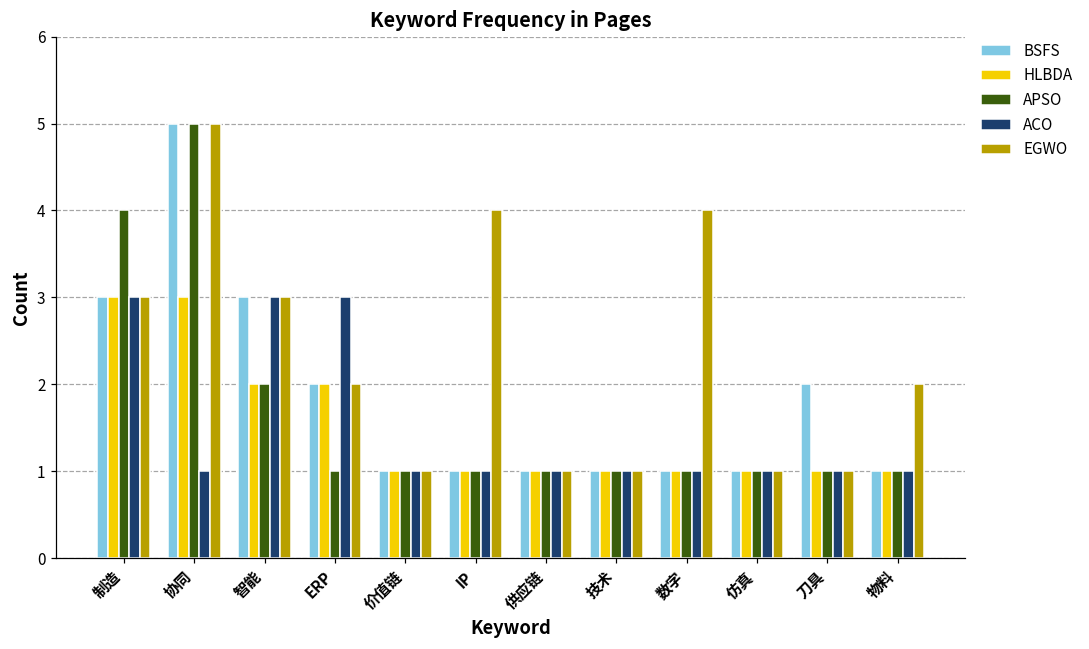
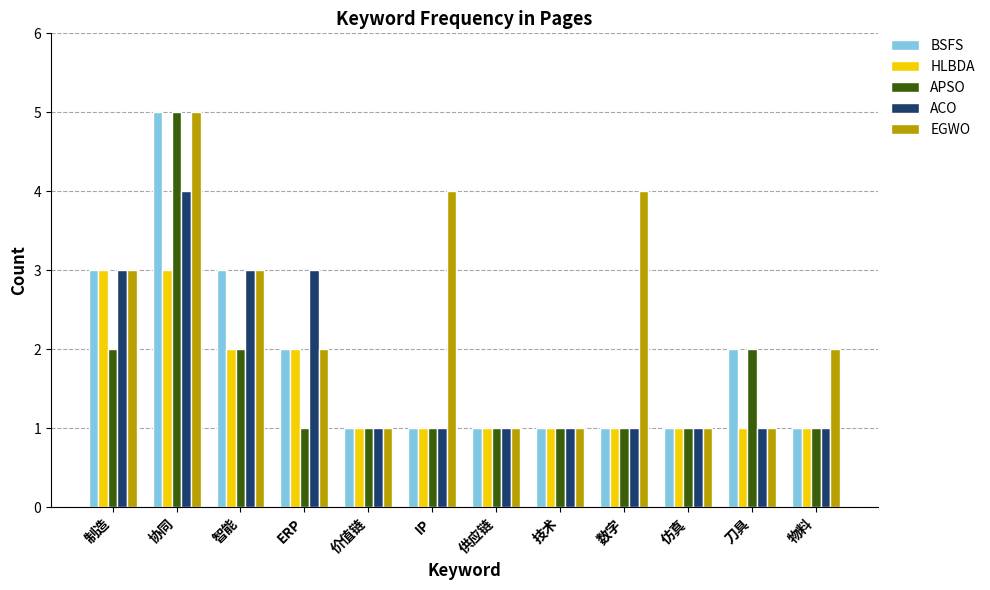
  {
    "BSFS": {
      "制造": 3,
      "协同": 5,
      "智能": 3,
      "ERP": 2,
      "价值链": 1,
      "IP": 1,
      "供应链": 1,
      "技术": 1,
      "数字": 1,
      "仿真": 1,
      "刀具": 2,
      "物料": 1
    },
    "HLBDA": {
      "制造": 3,
      "协同": 3,
      "智能": 2,
      "ERP": 2,
      "价值链": 1,
      "IP": 1,
      "供应链": 1,
      "技术": 1,
      "数字": 1,
      "仿真": 1,
      "刀具": 1,
      "物料": 1
    },
    "APSO": {
-     "制造": 4,
+     "制造": 2,
      "协同": 5,
      "智能": 2,
      "ERP": 1,
      "价值链": 1,
      "IP": 1,
      "供应链": 1,
      "技术": 1,
      "数字": 1,
      "仿真": 1,
-     "刀具": 1,
+     "刀具": 2,
      "物料": 1
    },
    "ACO": {
      "制造": 3,
-     "协同": 1,
+     "协同": 4,
      "智能": 3,
      "ERP": 3,
      "价值链": 1,
      "IP": 1,
      "供应链": 1,
      "技术": 1,
      "数字": 1,
      "仿真": 1,
      "刀具": 1,
      "物料": 1
    },
    "EGWO": {
      "制造": 3,
      "协同": 5,
      "智能": 3,
      "ERP": 2,
      "价值链": 1,
      "IP": 4,
      "供应链": 1,
      "技术": 1,
      "数字": 4,
      "仿真": 1,
      "刀具": 1,
      "物料": 2
    }
  }
